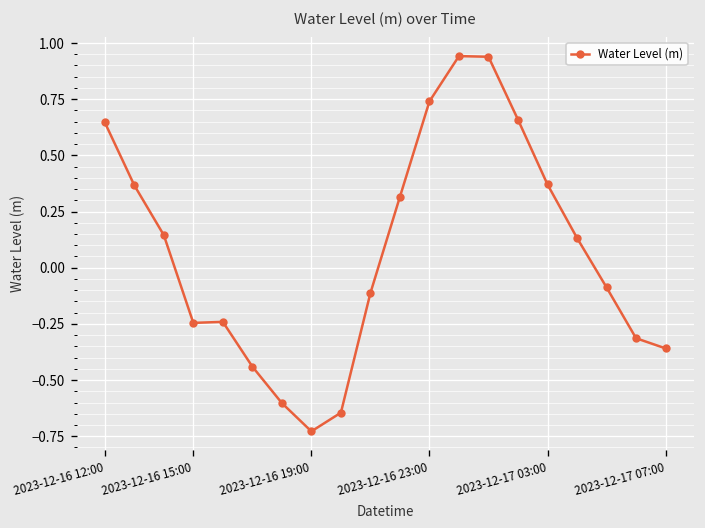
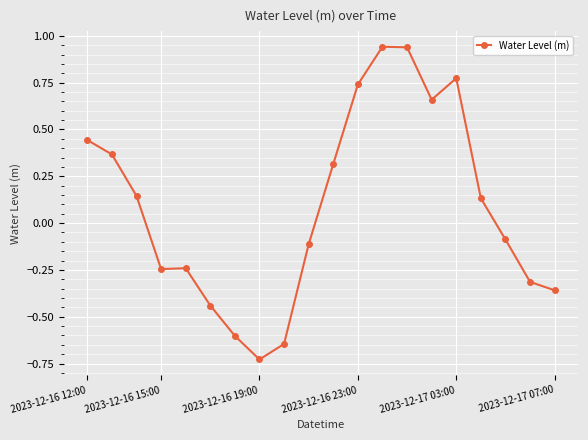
  {
-   "2023-12-16 12:00": 0.65,
+   "2023-12-16 12:00": 0.44,
    "2023-12-16 15:00": -0.25,
    "2023-12-16 19:00": -0.73,
    "2023-12-16 23:00": 0.74,
-   "2023-12-17 03:00": 0.37,
+   "2023-12-17 03:00": 0.77,
    "2023-12-17 07:00": -0.36
  }
